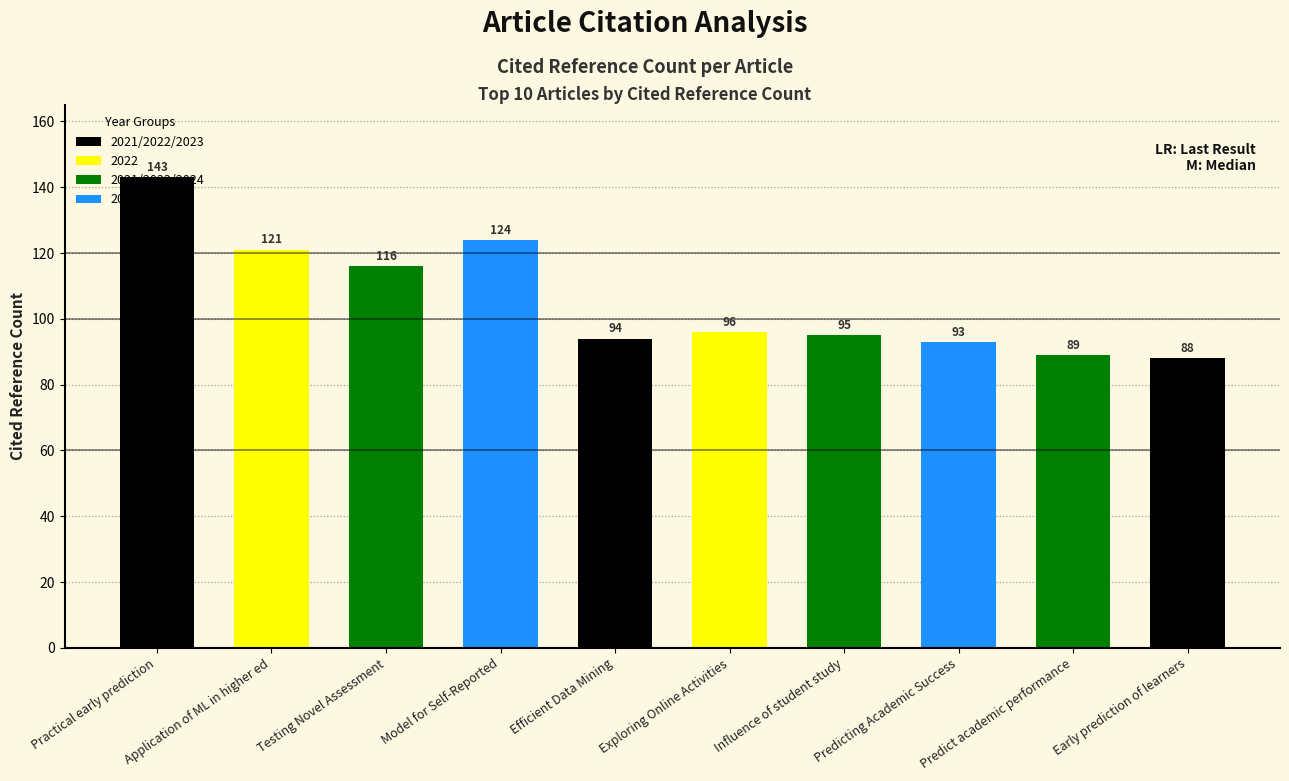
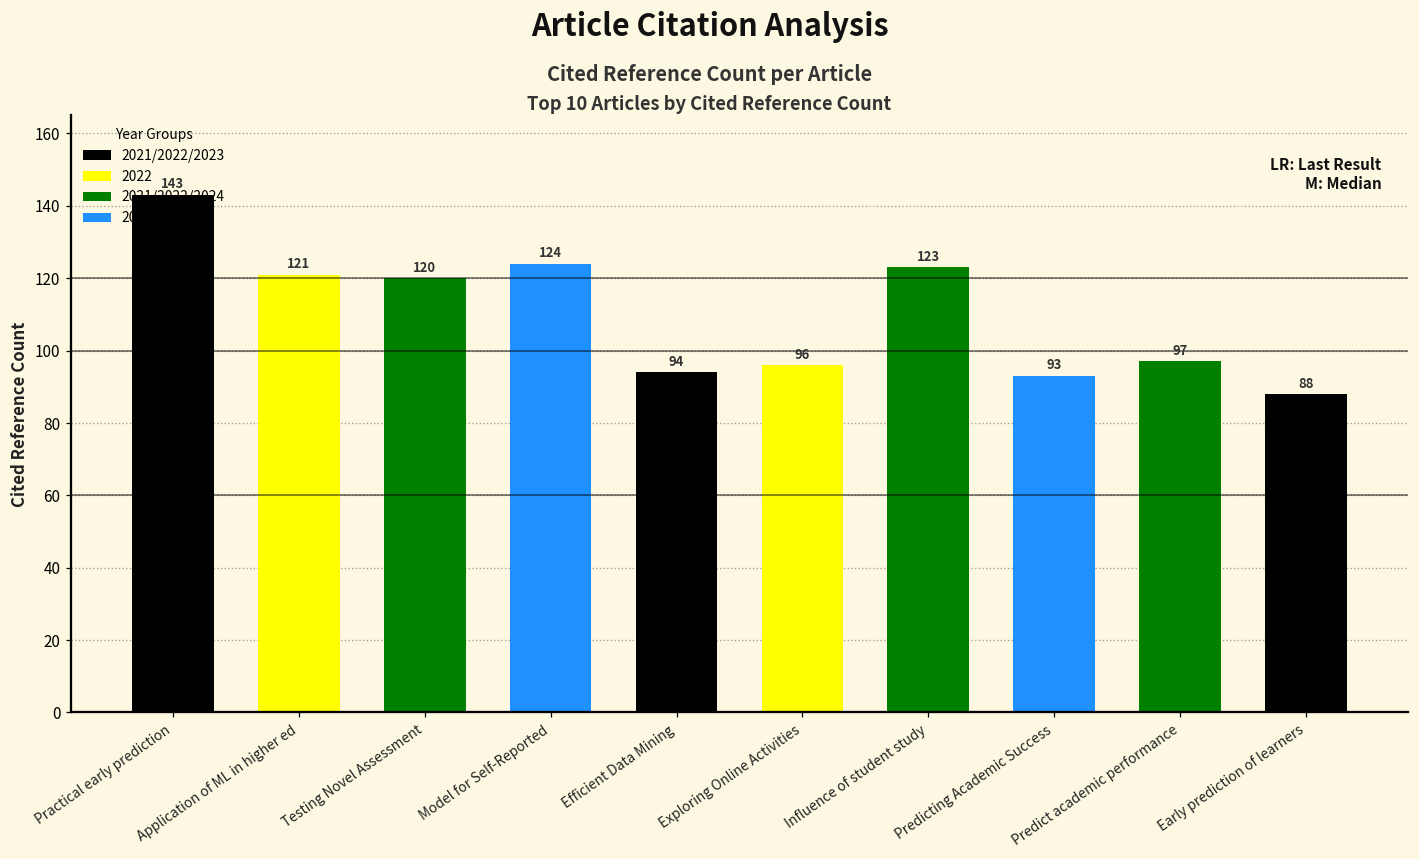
  {
    "Practical early prediction": 143,
    "Application of ML in higher ed": 121,
-   "Testing Novel Assessment": 116,
+   "Testing Novel Assessment": 120,
    "Model for Self-Reported": 124,
    "Efficient Data Mining": 94,
    "Exploring Online Activities": 96,
-   "Influence of student study": 95,
+   "Influence of student study": 123,
    "Predicting Academic Success": 93,
-   "Predict academic performance": 89,
+   "Predict academic performance": 97,
    "Early prediction of learners": 88
  }
